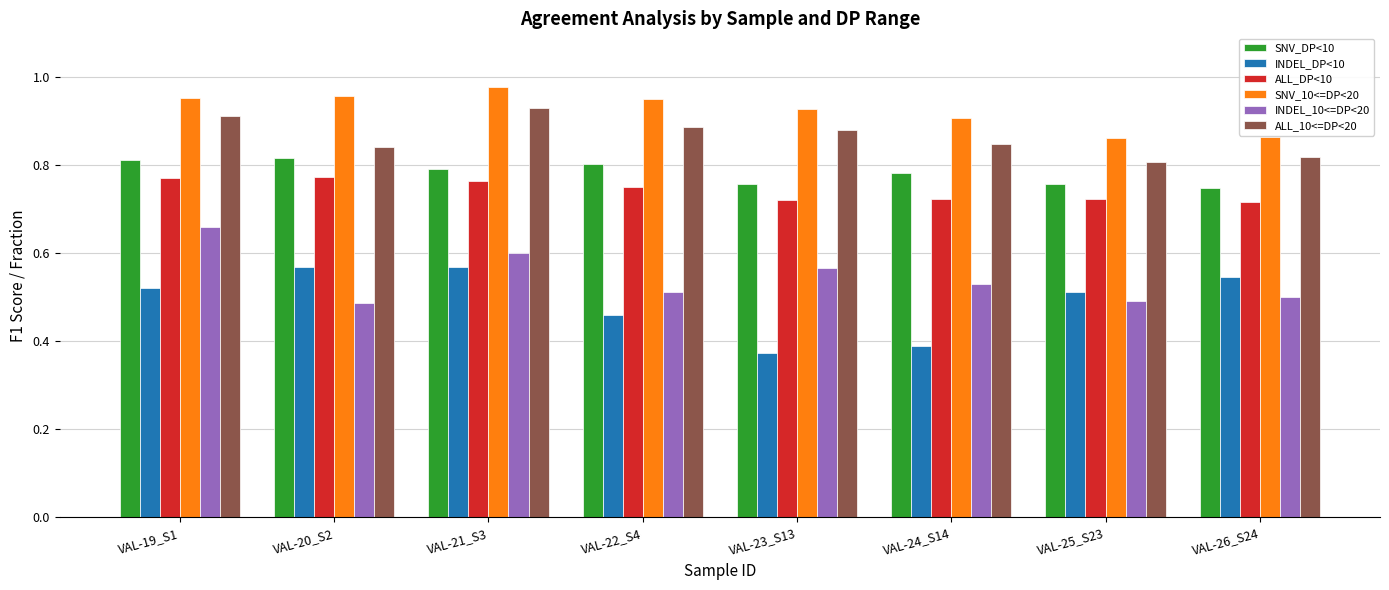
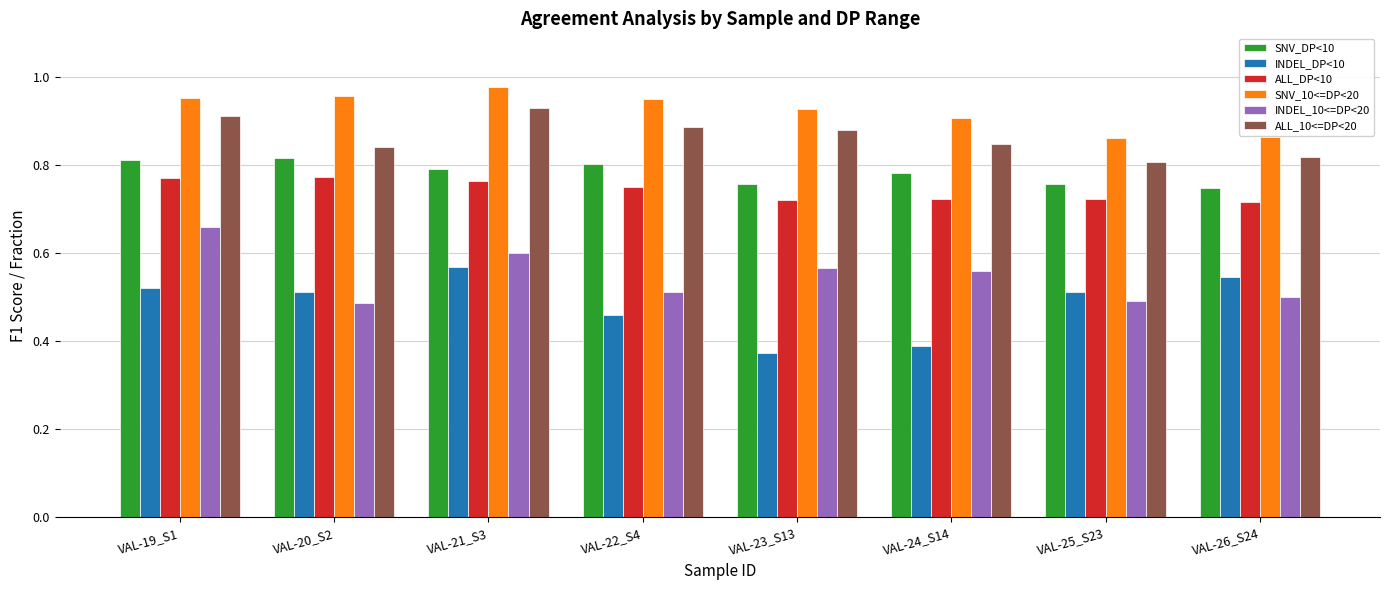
  {
    "SNV_DP<10": {
      "VAL-19_S1": 0.81,
      "VAL-20_S2": 0.82,
      "VAL-21_S3": 0.79,
      "VAL-22_S4": 0.80,
      "VAL-23_S13": 0.76,
      "VAL-24_S14": 0.78,
      "VAL-25_S23": 0.76,
      "VAL-26_S24": 0.75
    },
    "INDEL_DP<10": {
      "VAL-19_S1": 0.52,
-     "VAL-20_S2": 0.57,
+     "VAL-20_S2": 0.51,
      "VAL-21_S3": 0.57,
      "VAL-22_S4": 0.46,
      "VAL-23_S13": 0.37,
      "VAL-24_S14": 0.39,
      "VAL-25_S23": 0.51,
      "VAL-26_S24": 0.55
    },
    "ALL_DP<10": {
      "VAL-19_S1": 0.77,
      "VAL-20_S2": 0.77,
      "VAL-21_S3": 0.76,
      "VAL-22_S4": 0.75,
      "VAL-23_S13": 0.72,
      "VAL-24_S14": 0.72,
      "VAL-25_S23": 0.72,
      "VAL-26_S24": 0.72
    },
    "SNV_10<=DP<20": {
      "VAL-19_S1": 0.95,
      "VAL-20_S2": 0.96,
      "VAL-21_S3": 0.98,
      "VAL-22_S4": 0.95,
      "VAL-23_S13": 0.93,
      "VAL-24_S14": 0.91,
      "VAL-25_S23": 0.86,
      "VAL-26_S24": 0.87
    },
    "INDEL_10<=DP<20": {
      "VAL-19_S1": 0.66,
      "VAL-20_S2": 0.49,
      "VAL-21_S3": 0.60,
      "VAL-22_S4": 0.51,
      "VAL-23_S13": 0.57,
-     "VAL-24_S14": 0.53,
+     "VAL-24_S14": 0.56,
      "VAL-25_S23": 0.49,
      "VAL-26_S24": 0.50
    },
    "ALL_10<=DP<20": {
      "VAL-19_S1": 0.91,
      "VAL-20_S2": 0.84,
      "VAL-21_S3": 0.93,
      "VAL-22_S4": 0.89,
      "VAL-23_S13": 0.88,
      "VAL-24_S14": 0.85,
      "VAL-25_S23": 0.81,
      "VAL-26_S24": 0.82
    }
  }
